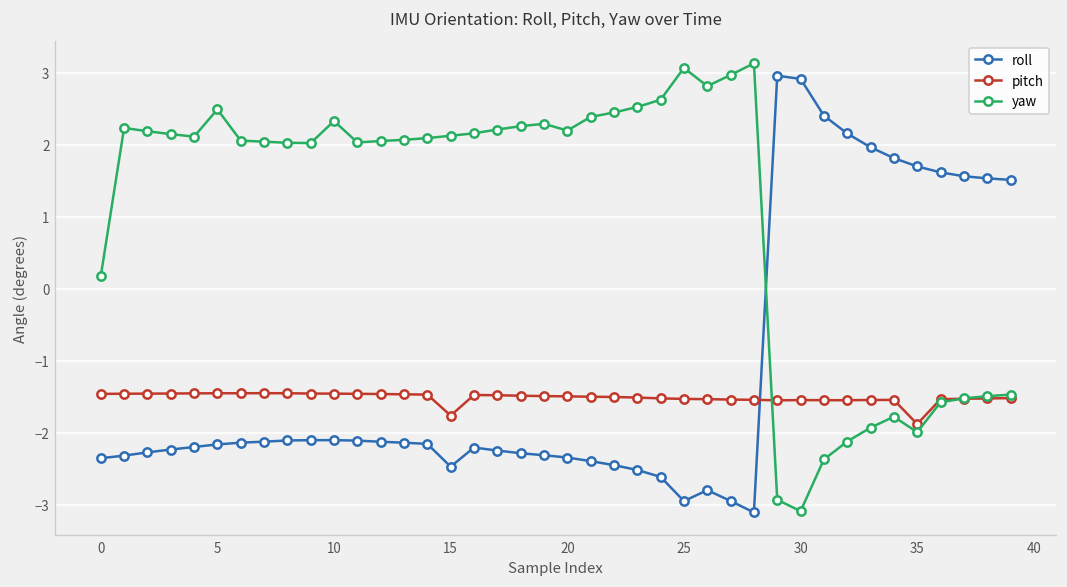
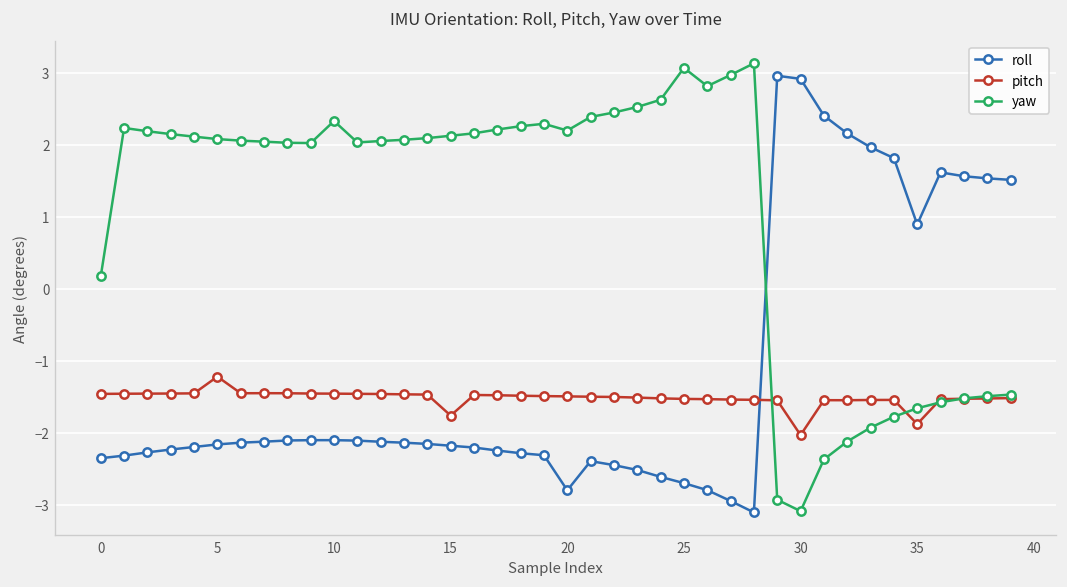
  {
    "roll": {
      "0": -2.4,
      "5": -2.2,
      "10": -2.1,
-     "15": -2.5,
-     "20": -2.3,
-     "25": -2.9,
+     "15": -2.2,
+     "20": -2.8,
+     "25": -2.7,
      "30": 2.9,
-     "35": 1.7
+     "35": 0.9
    },
    "pitch": {
      "0": -1.5,
-     "5": -1.4,
+     "5": -1.2,
      "10": -1.5,
      "15": -1.8,
      "20": -1.5,
      "25": -1.5,
-     "30": -1.5,
+     "30": -2.0,
      "35": -1.9
    },
    "yaw": {
      "0": 0.2,
-     "5": 2.5,
+     "5": 2.1,
      "10": 2.3,
      "15": 2.1,
      "20": 2.2,
      "25": 3.1,
      "30": -3.1,
-     "35": -2.0
+     "35": -1.7
    }
  }
